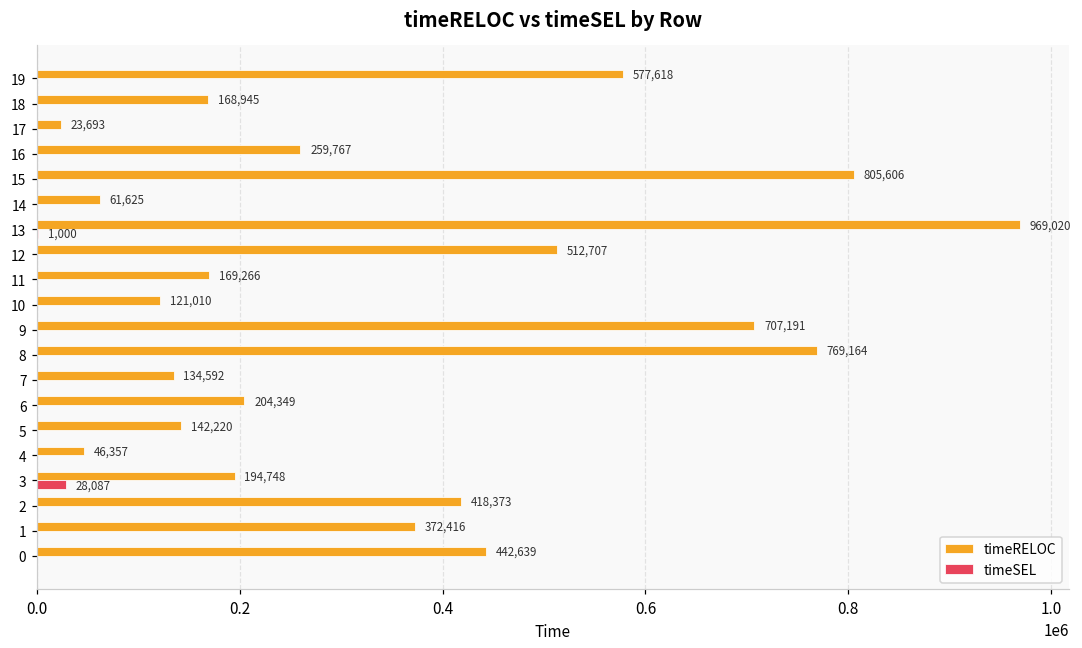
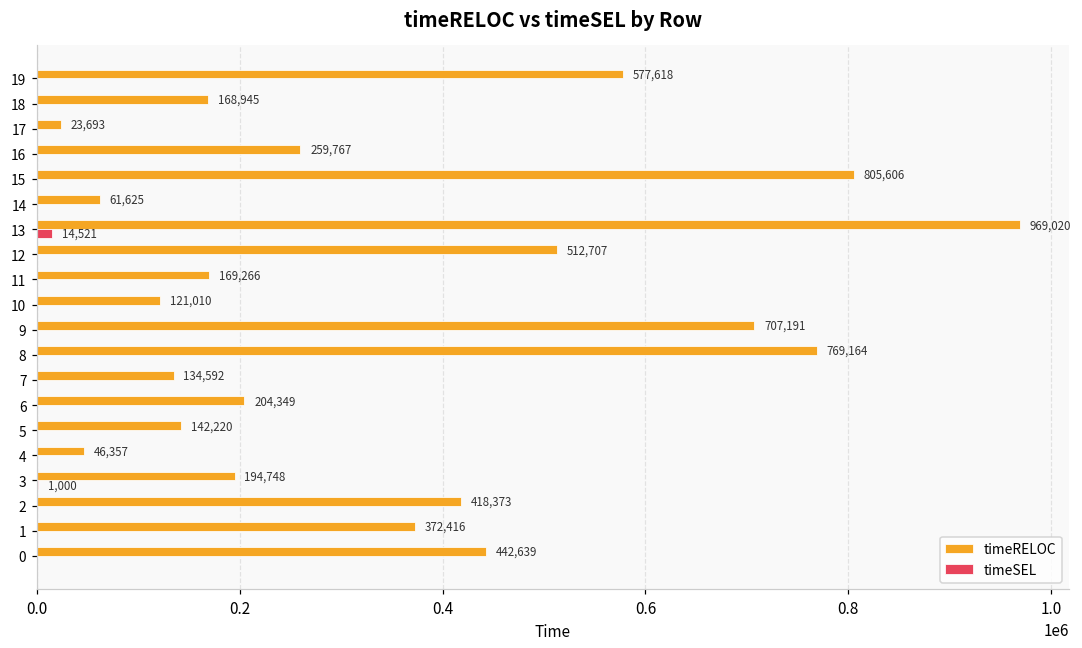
  {
    "timeRELOC": {
      "19": "577,618",
      "18": "168,945",
      "17": "23,693",
      "16": "259,767",
      "15": "805,606",
      "14": "61,625",
      "13": "969,020",
      "12": "512,707",
      "11": "169,266",
      "10": "121,010",
      "9": "707,191",
      "8": "769,164",
      "7": "134,592",
      "6": "204,349",
      "5": "142,220",
      "4": "46,357",
      "3": "194,748",
      "2": "418,373",
      "1": "372,416",
      "0": "442,639"
    },
    "timeSEL": {
-     "13": "1,000",
-     "3": "28,087"
+     "13": "14,521",
+     "3": "1,000"
    }
  }
